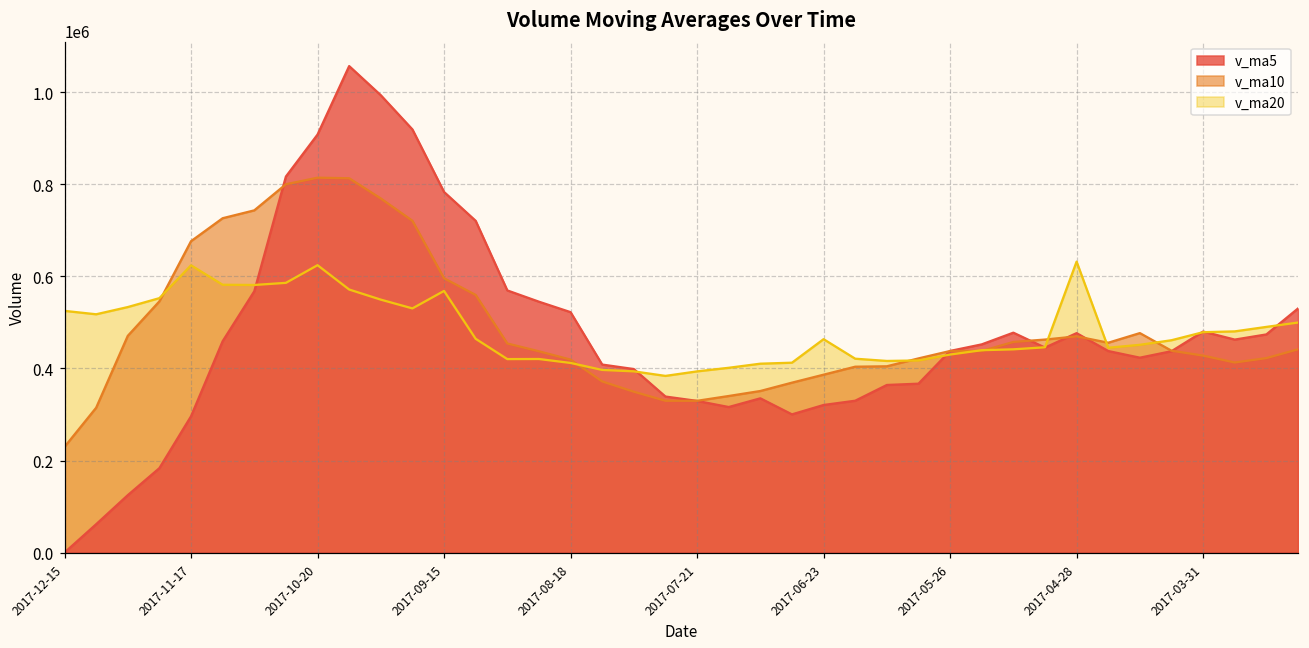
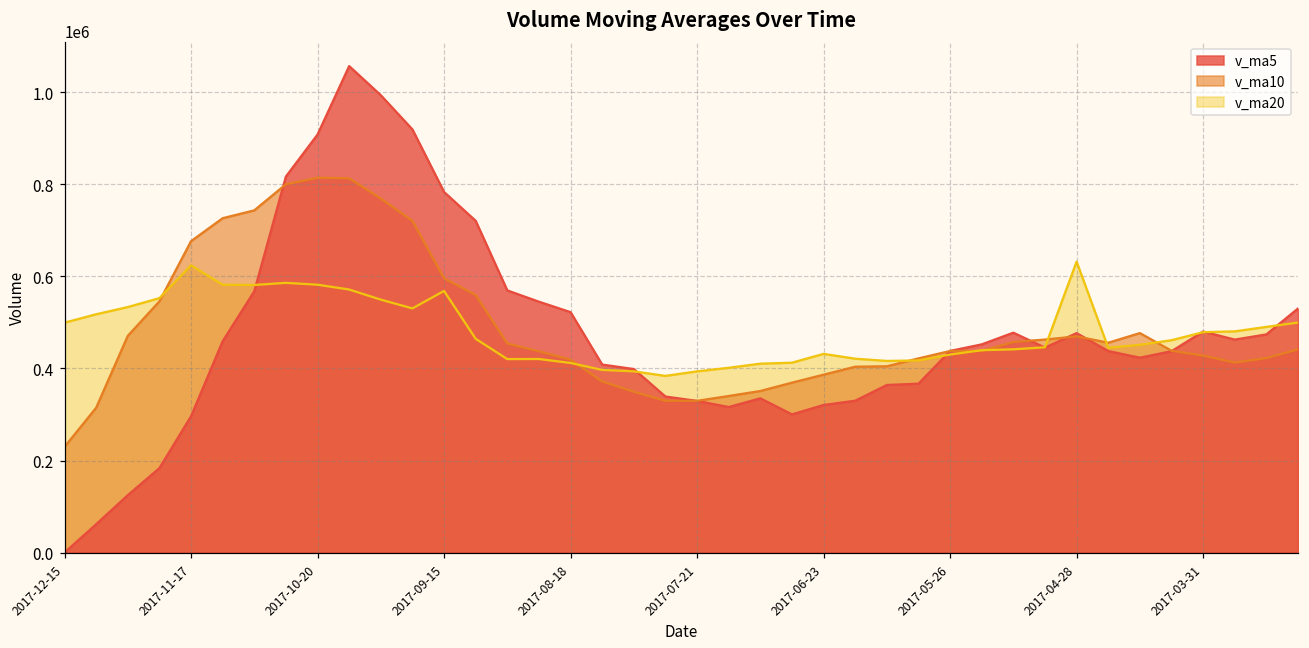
  {
    "v_ma20": {
-     "2017-12-15": 530000,
+     "2017-12-15": 500000,
      "2017-11-17": 620000,
-     "2017-10-20": 620000,
+     "2017-10-20": 580000,
      "2017-09-15": 570000,
      "2017-08-18": 410000,
      "2017-07-21": 390000,
-     "2017-06-23": 460000,
+     "2017-06-23": 430000,
      "2017-05-26": 430000,
      "2017-04-28": 630000
    }
  }
